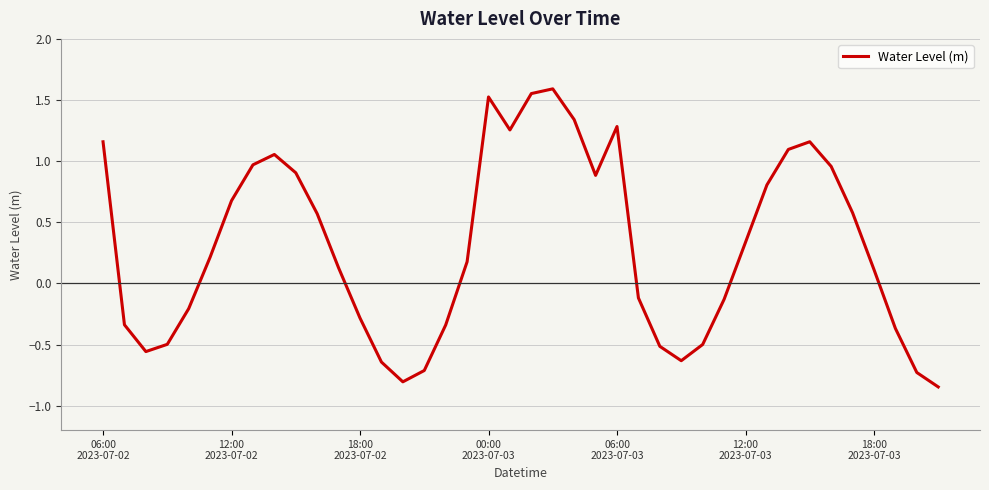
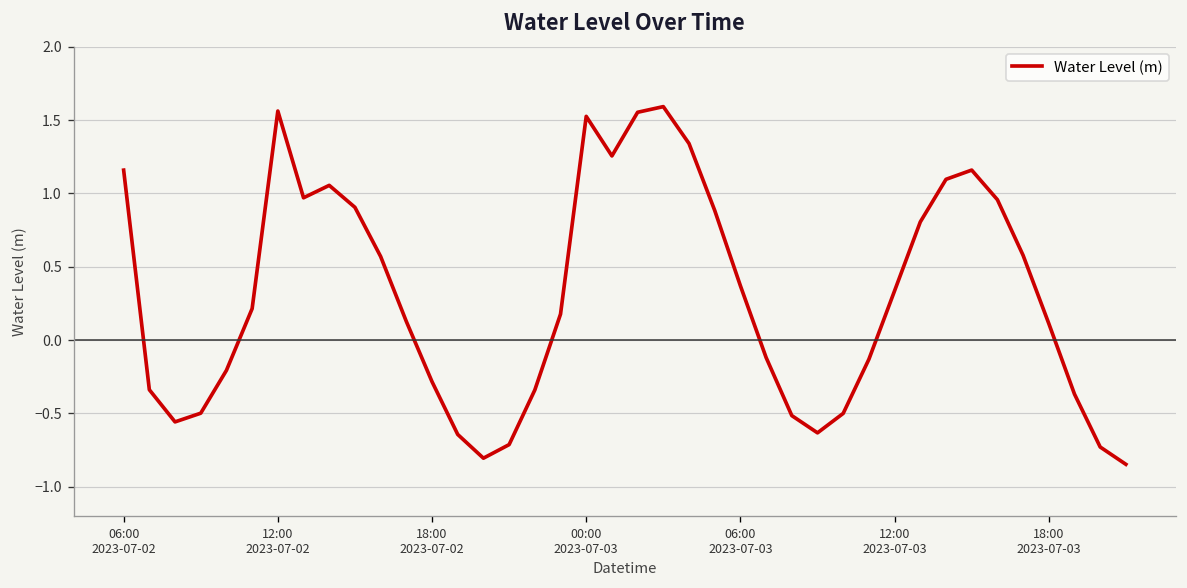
  {
    "06:00 2023-07-02": 1.16,
-   "12:00 2023-07-02": 0.68,
+   "12:00 2023-07-02": 1.56,
    "18:00 2023-07-02": -0.28,
    "00:00 2023-07-03": 1.52,
-   "06:00 2023-07-03": 1.28,
+   "06:00 2023-07-03": 0.37,
    "12:00 2023-07-03": 0.34,
    "18:00 2023-07-03": 0.11
  }
